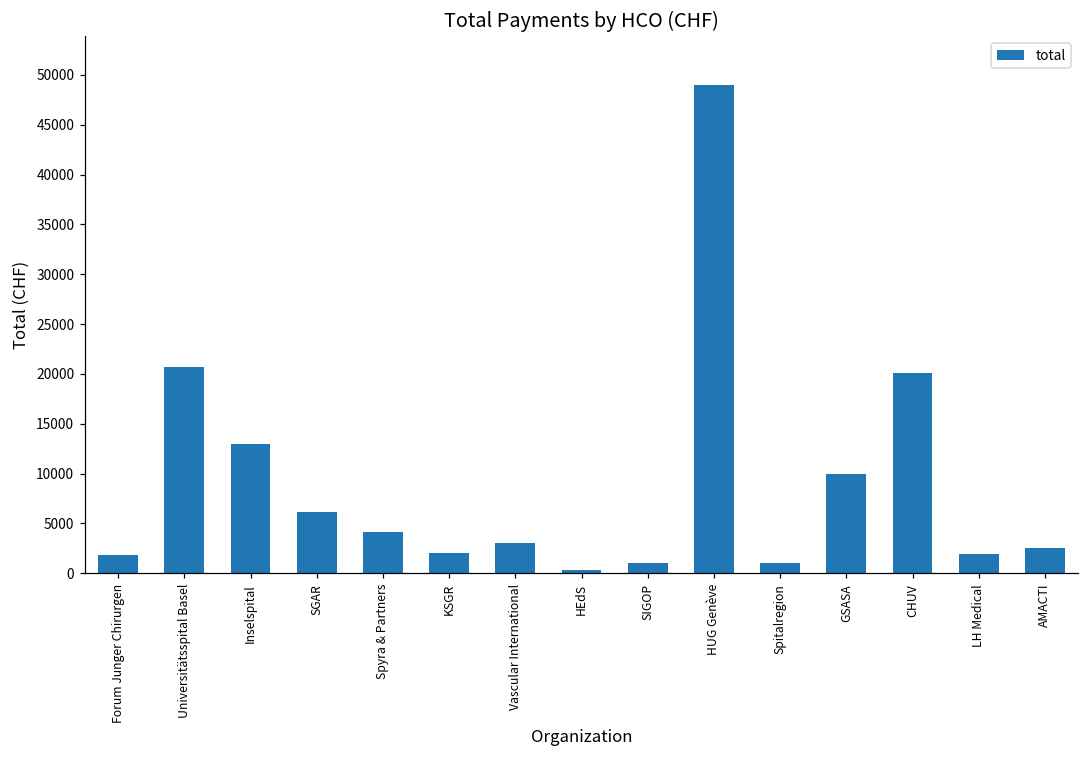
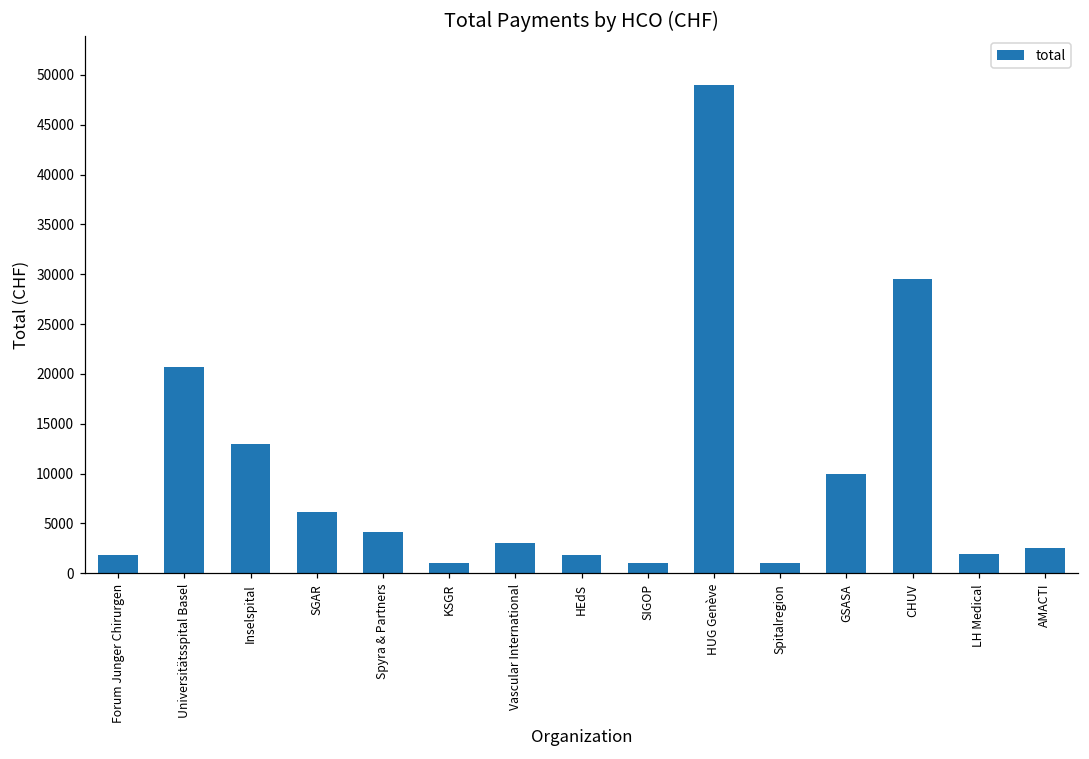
  {
    "Forum Junger Chirurgen": 2000,
    "Universitätsspital Basel": 21000,
    "Inselspital": 13000,
    "SGAR": 6000,
    "Spyra & Partners": 4000,
-   "KSGR": 2000,
+   "KSGR": 1000,
    "Vascular International": 3000,
-   "HEdS": 0,
+   "HEdS": 2000,
    "SIGOP": 1000,
    "HUG Genève": 49000,
    "Spitalregion": 1000,
    "GSASA": 10000,
-   "CHUV": 20000,
+   "CHUV": 30000,
    "LH Medical": 2000,
    "AMACTI": 3000
  }
